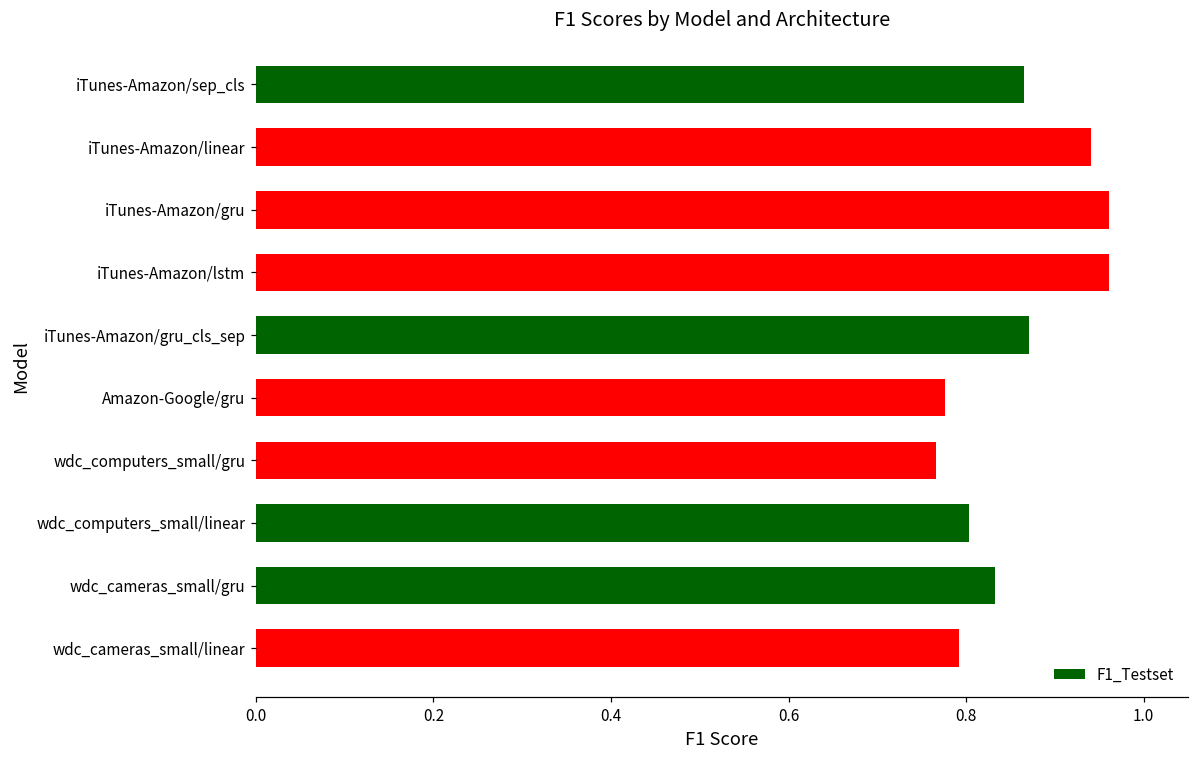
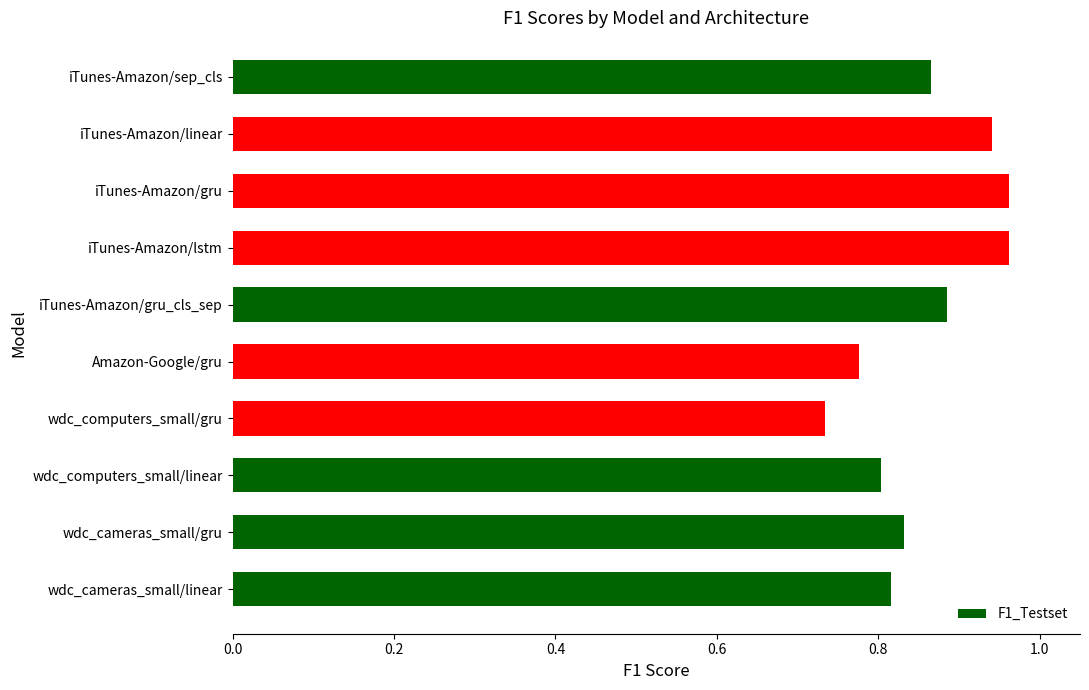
  {
    "iTunes-Amazon/sep_cls": 0.87,
    "iTunes-Amazon/linear": 0.94,
    "iTunes-Amazon/gru": 0.96,
    "iTunes-Amazon/lstm": 0.96,
-   "iTunes-Amazon/gru_cls_sep": 0.87,
+   "iTunes-Amazon/gru_cls_sep": 0.89,
    "Amazon-Google/gru": 0.78,
-   "wdc_computers_small/gru": 0.77,
+   "wdc_computers_small/gru": 0.73,
    "wdc_computers_small/linear": 0.80,
    "wdc_cameras_small/gru": 0.83,
-   "wdc_cameras_small/linear": 0.79
+   "wdc_cameras_small/linear": 0.82
  }
